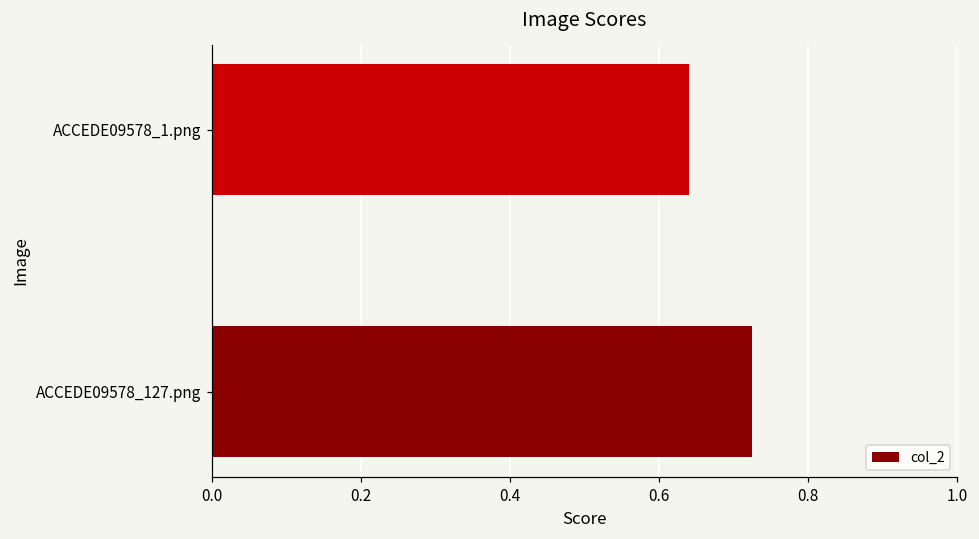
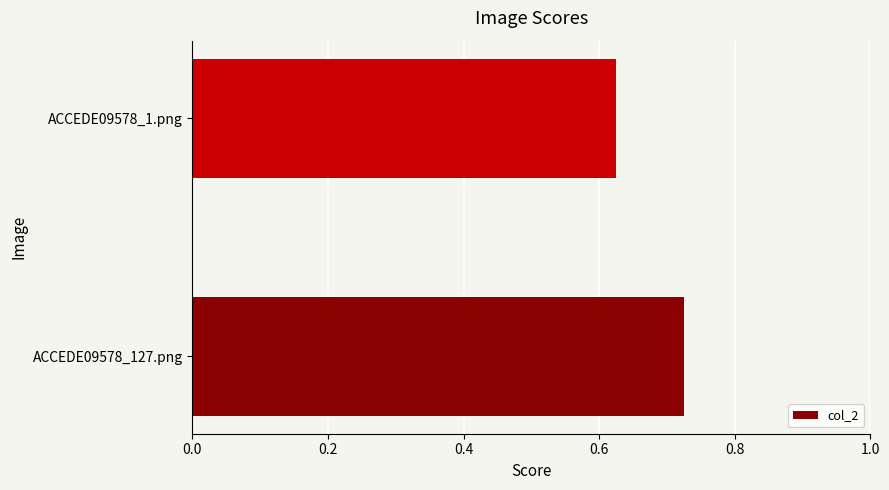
  {
-   "ACCEDE09578_1.png": 0.64,
+   "ACCEDE09578_1.png": 0.62,
    "ACCEDE09578_127.png": 0.72
  }
